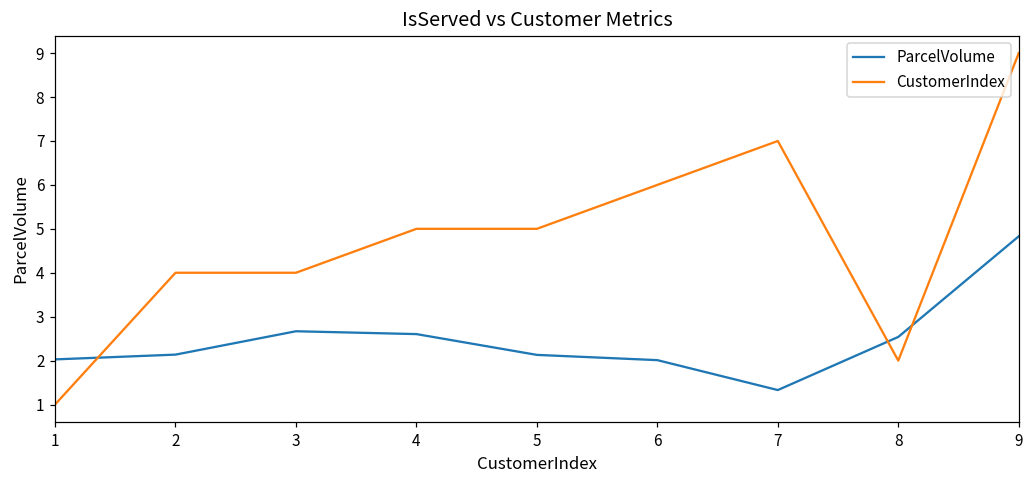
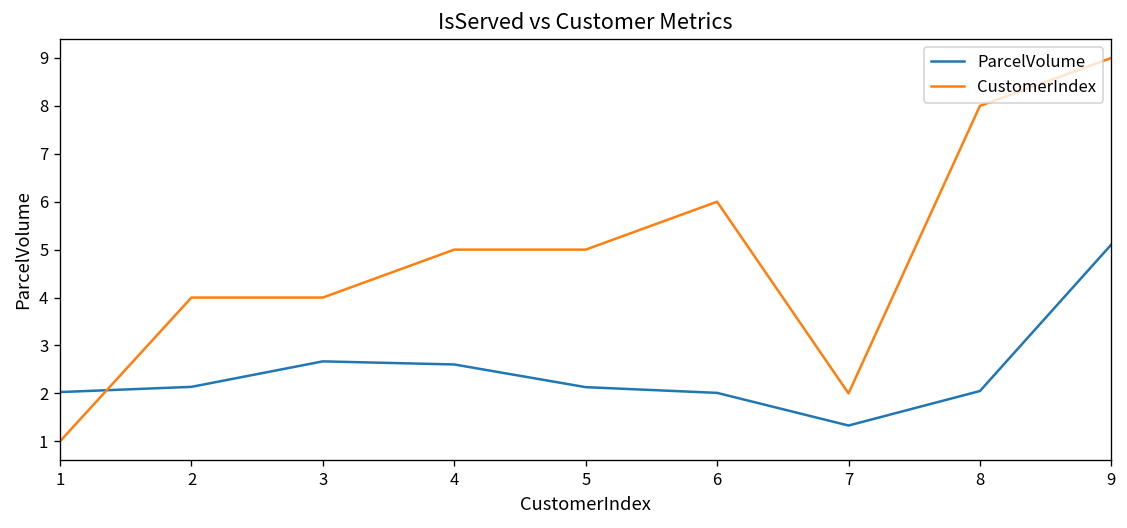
  {
    "ParcelVolume": {
      "1": 2.0,
      "2": 2.1,
      "3": 2.7,
      "4": 2.6,
      "5": 2.1,
      "6": 2.0,
      "7": 1.3,
-     "8": 2.5,
-     "9": 4.8
+     "8": 2.0,
+     "9": 5.1
    },
    "CustomerIndex": {
      "1": 1,
      "2": 4,
      "3": 4,
      "4": 5,
      "5": 5,
      "6": 6,
-     "7": 7,
-     "8": 2,
+     "7": 2,
+     "8": 8,
      "9": 9
    }
  }
